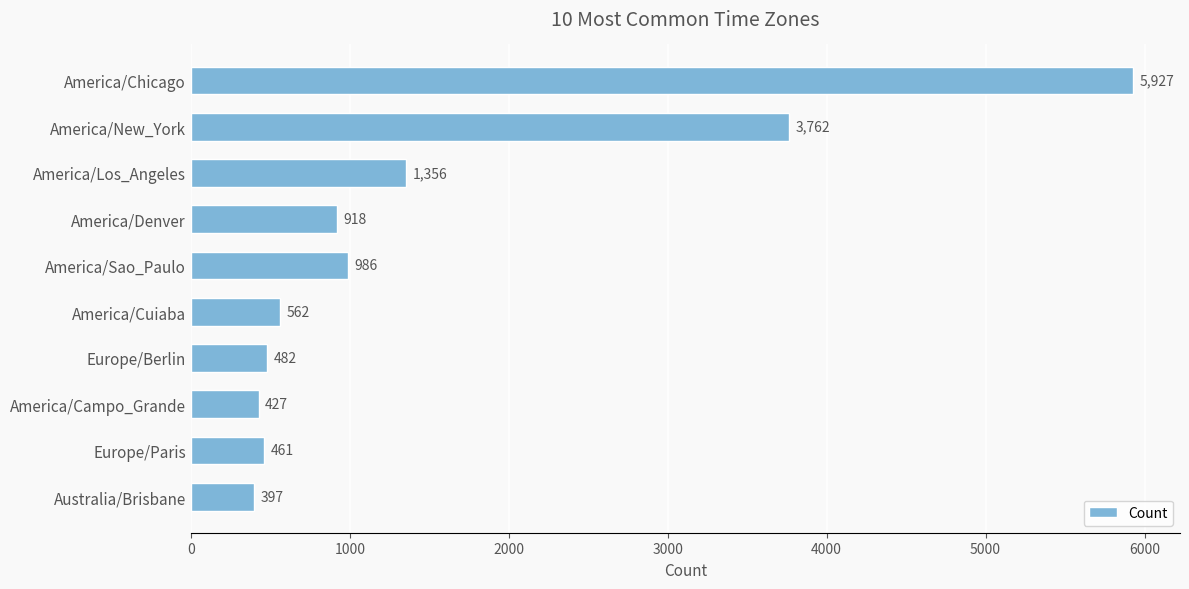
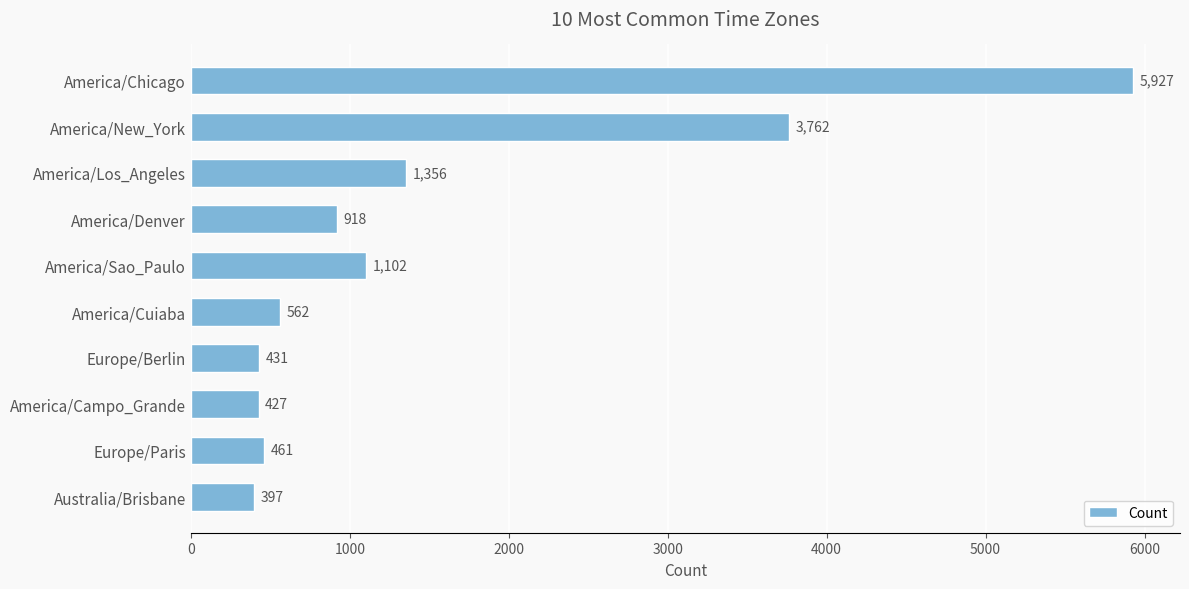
  {
    "America/Chicago": "5,927",
    "America/New_York": "3,762",
    "America/Los_Angeles": "1,356",
    "America/Denver": "918",
-   "America/Sao_Paulo": "986",
+   "America/Sao_Paulo": "1,102",
    "America/Cuiaba": "562",
-   "Europe/Berlin": "482",
+   "Europe/Berlin": "431",
    "America/Campo_Grande": "427",
    "Europe/Paris": "461",
    "Australia/Brisbane": "397"
  }
